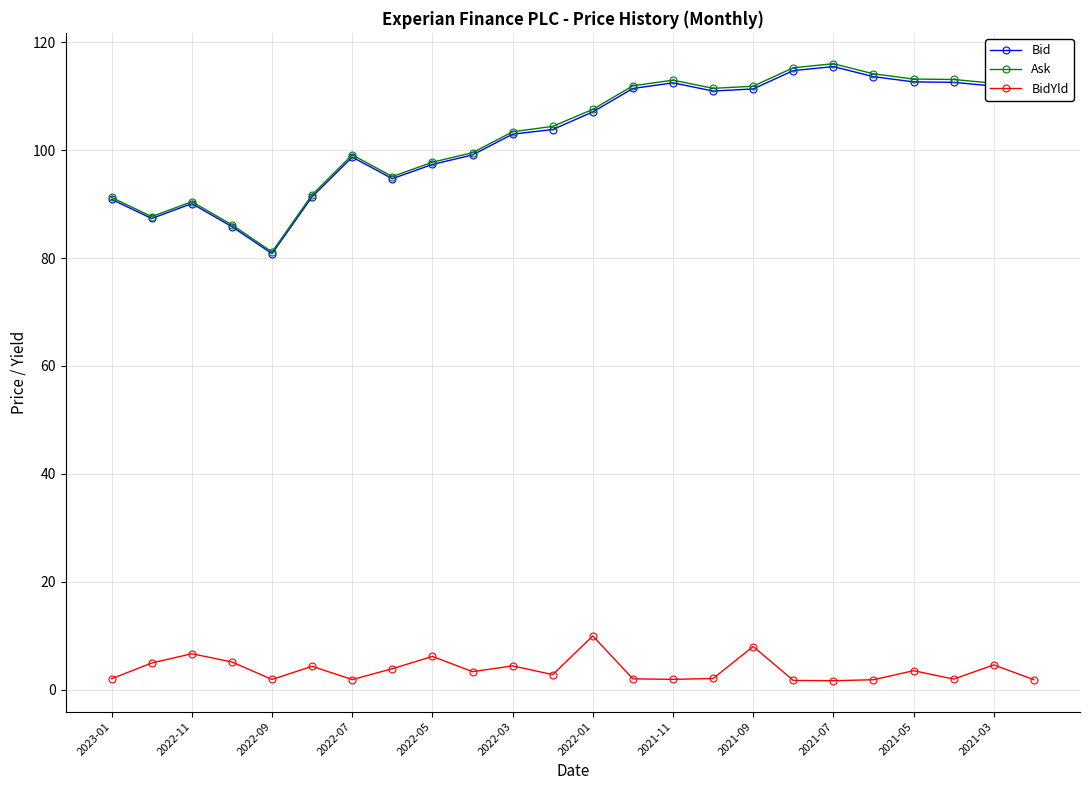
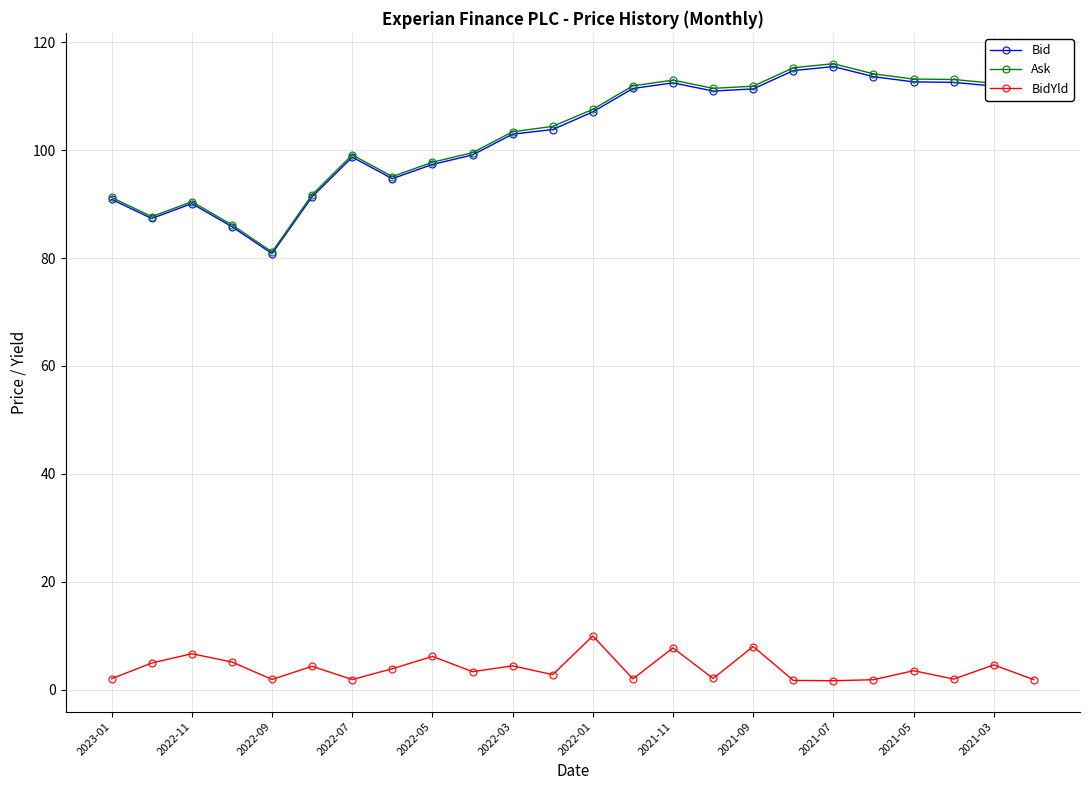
  {
    "Bid": {
      "2021-11": 112,
      "2021-09": 111,
      "2021-07": 116,
      "2021-05": 113
    },
    "Ask": {
      "2021-11": 113,
      "2021-09": 112,
      "2021-07": 116,
      "2021-05": 113
    },
    "BidYld": {
      "2023-01": 2,
      "2022-11": 7,
      "2022-09": 2,
      "2022-07": 2,
      "2022-05": 6,
      "2022-03": 4,
      "2022-01": 10,
-     "2021-11": 2,
+     "2021-11": 8,
      "2021-09": 8,
      "2021-07": 2,
      "2021-05": 4,
      "2021-03": 5
    }
  }
